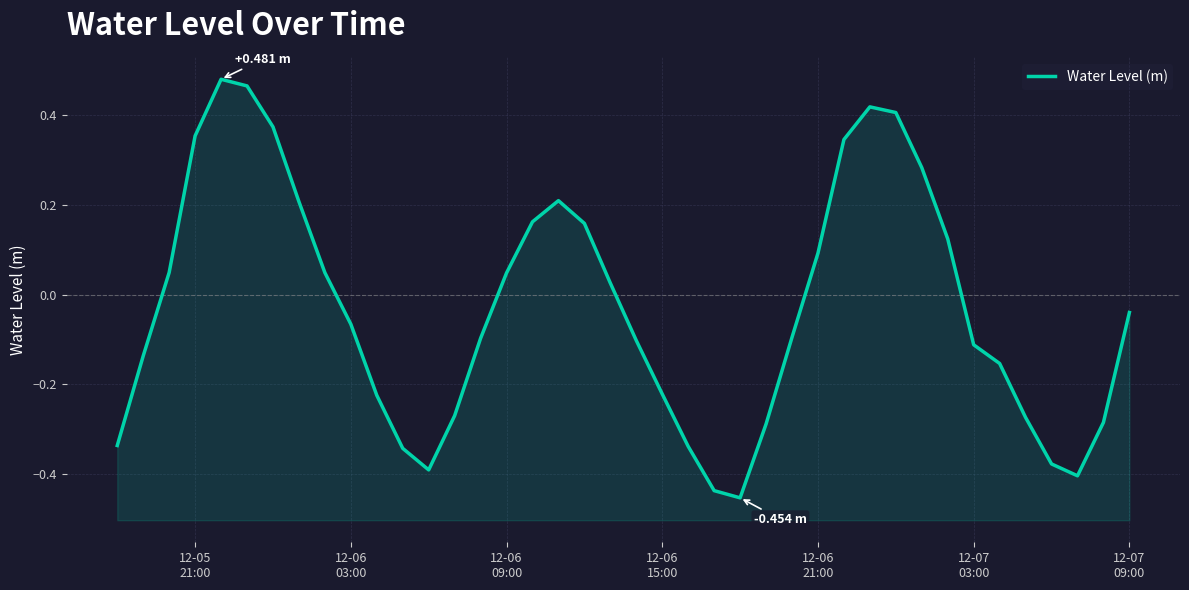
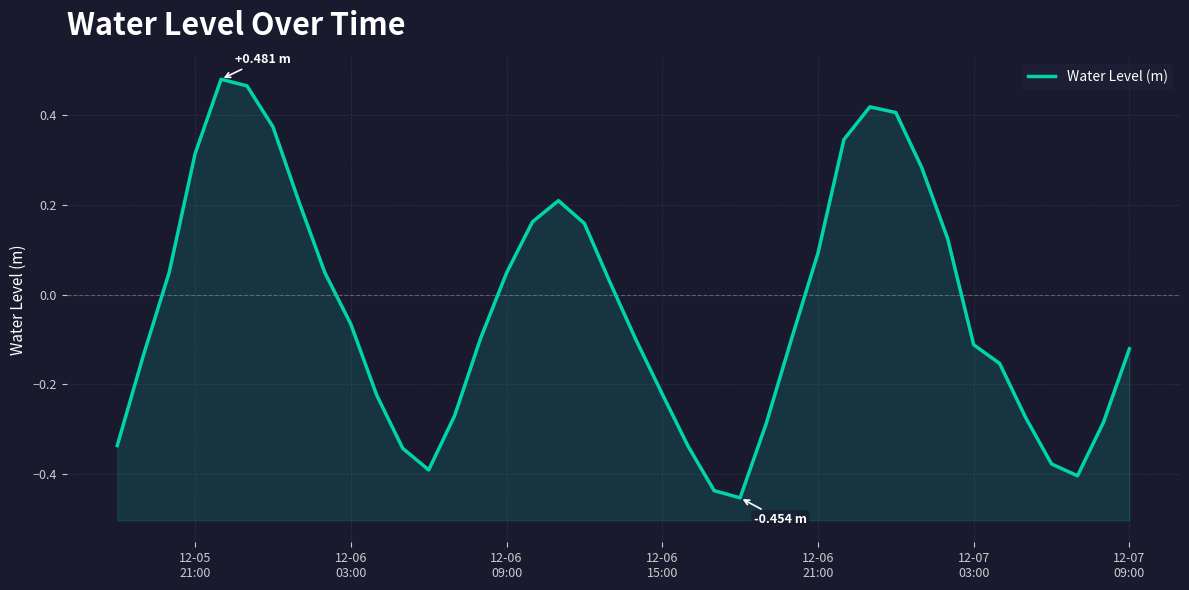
  {
-   "12-05 21:00": 0.35,
+   "12-05 21:00": 0.31,
    "12-06 03:00": -0.07,
    "12-06 09:00": 0.05,
    "12-06 15:00": -0.22,
    "12-06 21:00": 0.09,
    "12-07 03:00": -0.11,
-   "12-07 09:00": -0.04
+   "12-07 09:00": -0.12
  }
